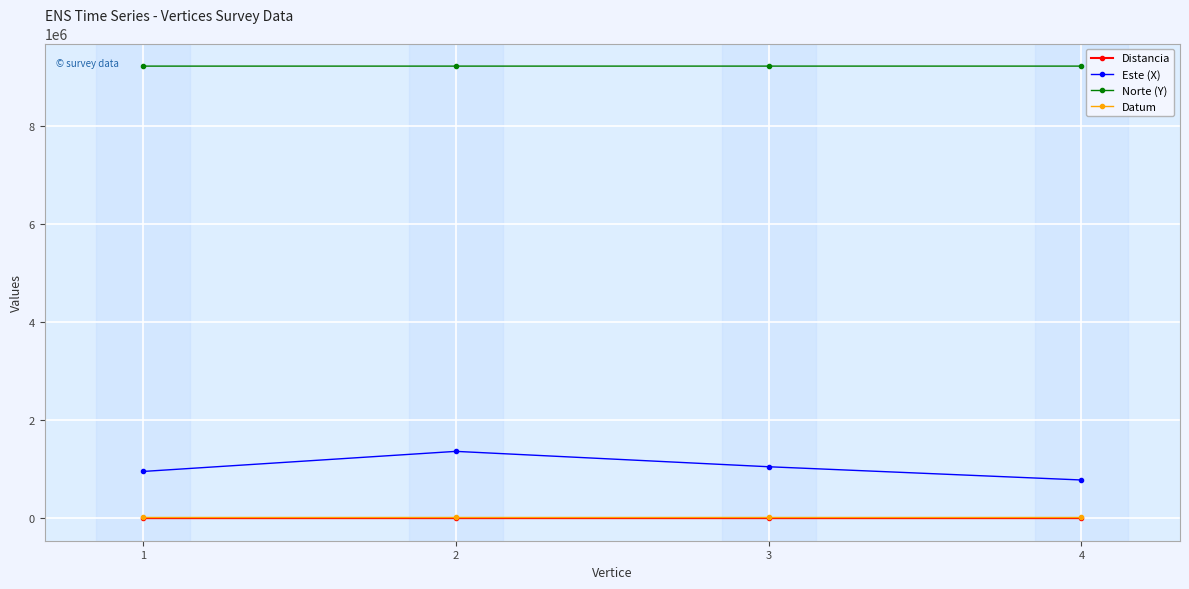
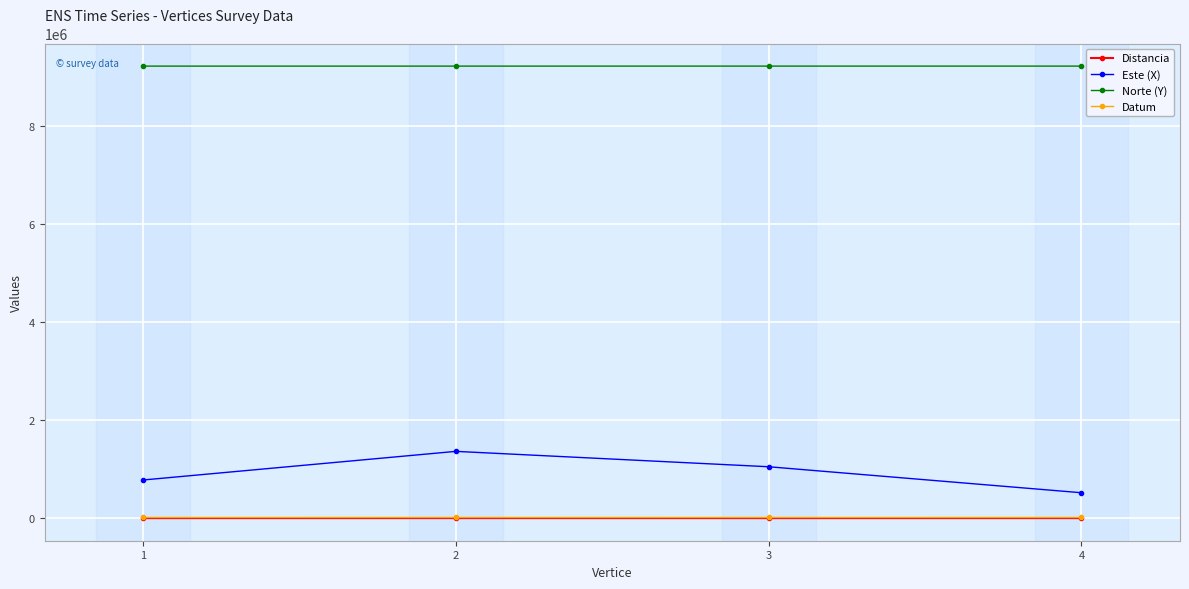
  {
    "Este (X)": {
-     "1": 1000000,
+     "1": 800000,
      "2": 1400000,
      "3": 1000000,
-     "4": 800000
+     "4": 500000
    },
    "Norte (Y)": {
      "1": 9200000,
      "2": 9200000,
      "3": 9200000,
      "4": 9200000
    }
  }
